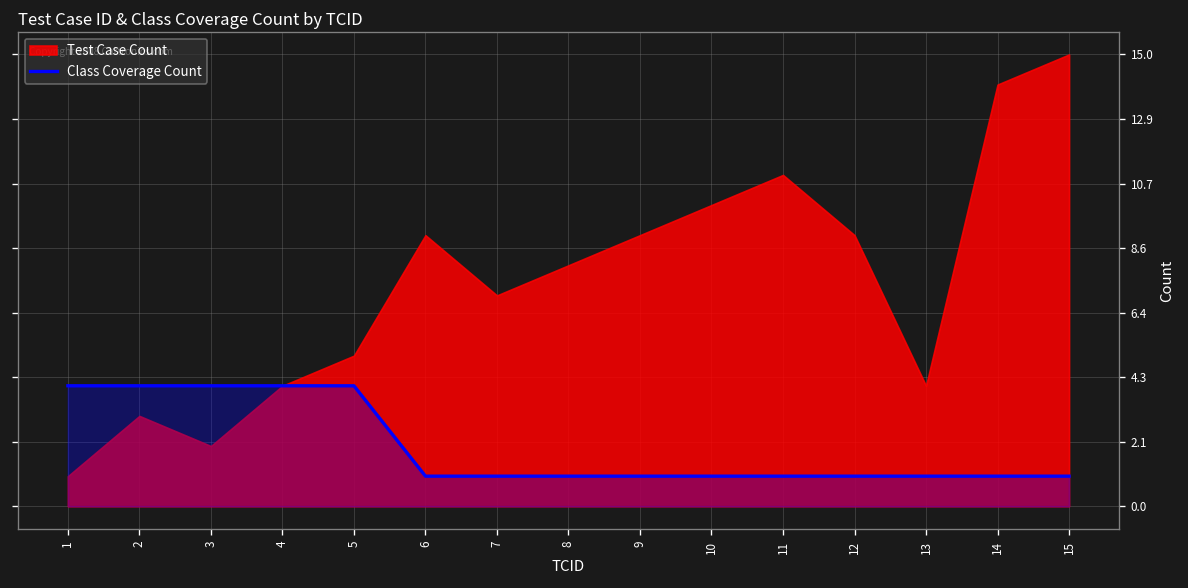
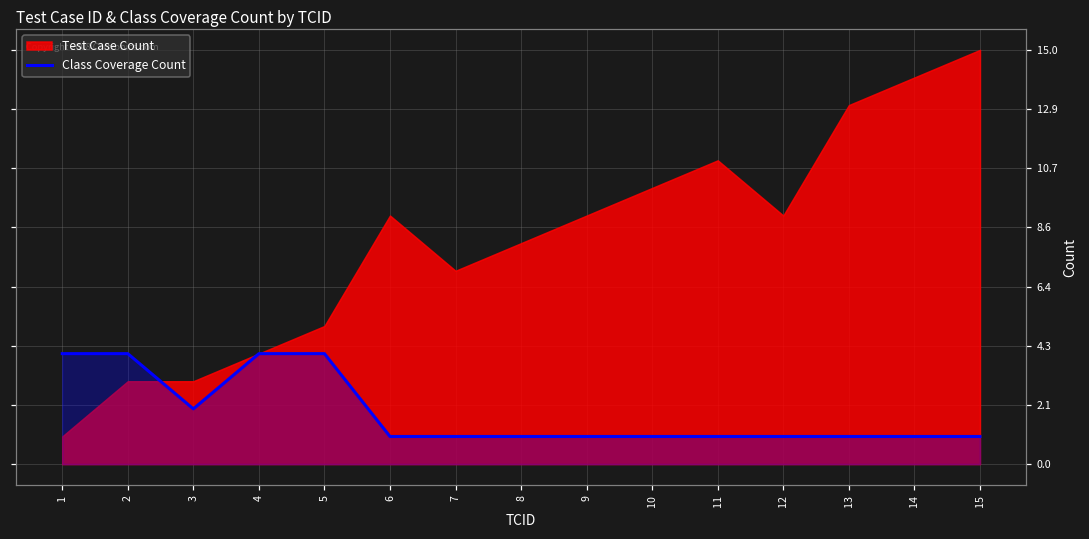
  {
    "Class Coverage Count": {
      "1": 4,
      "2": 4,
-     "3": 4,
+     "3": 2,
      "5": 4,
      "6": 1,
      "7": 1,
      "8": 1,
      "9": 1,
      "10": 1,
      "11": 1,
      "12": 1,
      "13": 1,
      "14": 1,
      "15": 1
    },
    "Test Case Count": {
      "1": 1,
      "2": 3,
-     "3": 2,
+     "3": 3,
      "5": 5,
      "6": 9,
      "7": 7,
      "8": 8,
      "9": 9,
      "10": 10,
      "11": 11,
      "12": 9,
-     "13": 4,
+     "13": 13,
      "14": 14,
      "15": 15
    }
  }
